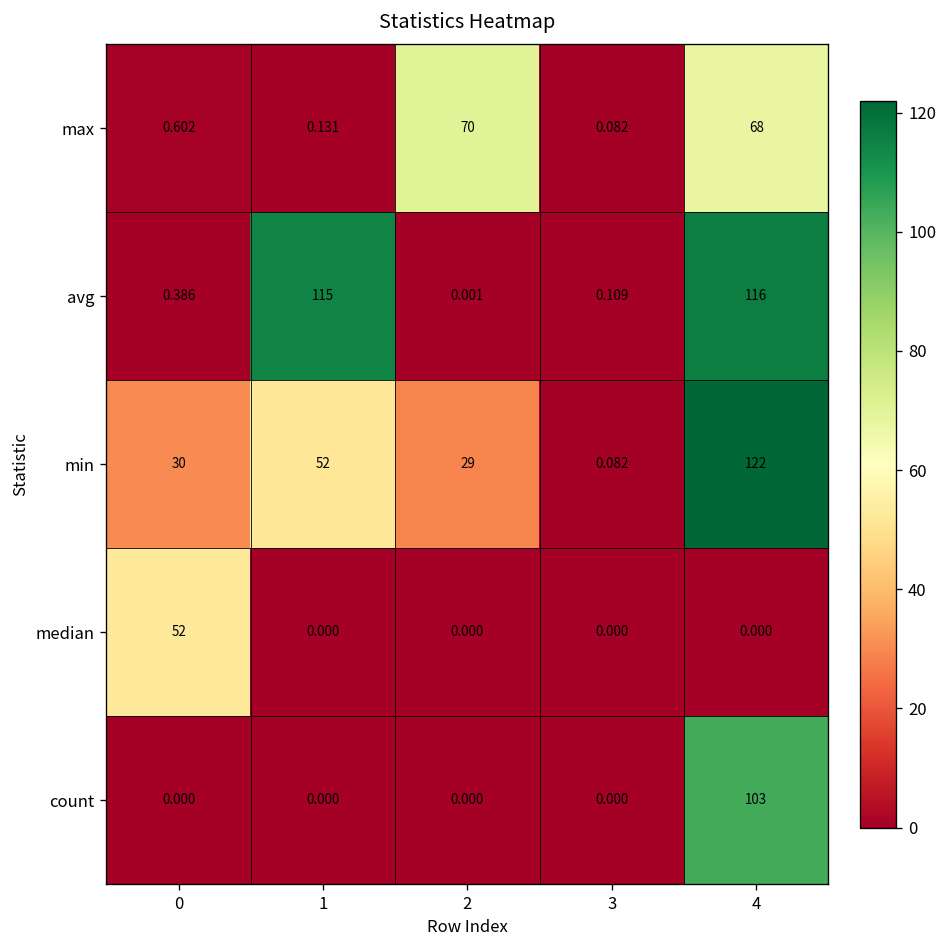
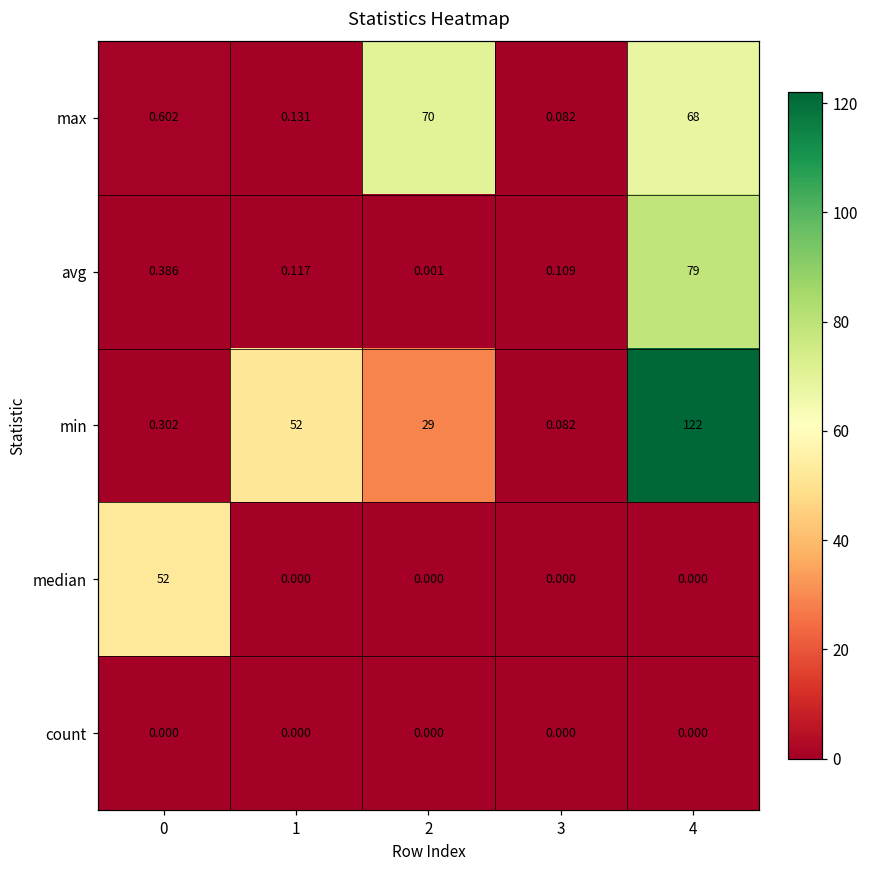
  {
    "max": {
      "0": 0.602,
      "1": 0.131,
      "2": 70,
      "3": 0.082,
      "4": 68
    },
    "avg": {
      "0": 0.386,
-     "1": 115,
+     "1": 0.117,
      "2": 0.001,
      "3": 0.109,
-     "4": 116
+     "4": 79
    },
    "min": {
-     "0": 30,
+     "0": 0.302,
      "1": 52,
      "2": 29,
      "3": 0.082,
      "4": 122
    },
    "median": {
      "0": 52,
      "1": 0.000,
      "2": 0.000,
      "3": 0.000,
      "4": 0.000
    },
    "count": {
      "0": 0.000,
      "1": 0.000,
      "2": 0.000,
      "3": 0.000,
-     "4": 103
+     "4": 0.000
    }
  }
